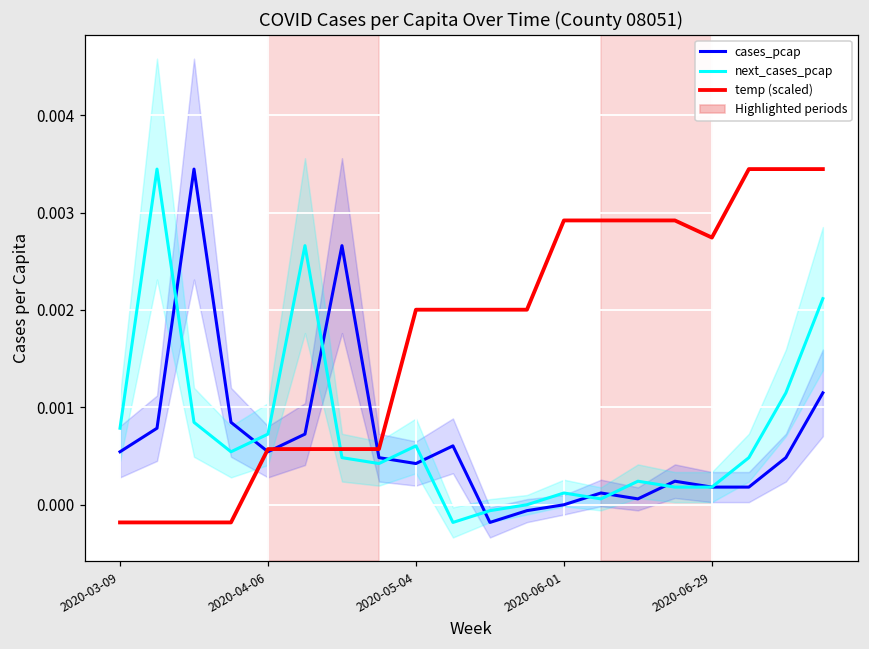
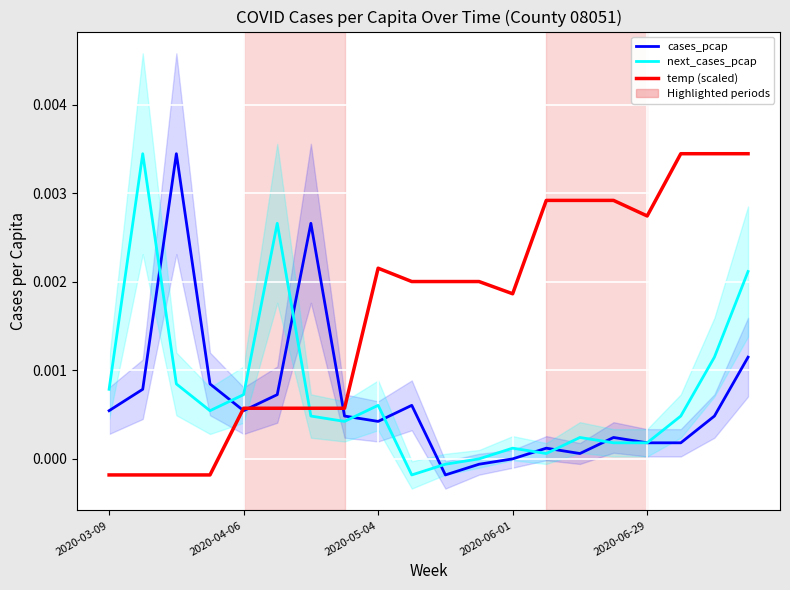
  {
    "temp (scaled)": {
      "2020-03-09": -0.0002,
-     "2020-05-04": 0.0020,
-     "2020-06-01": 0.0029,
+     "2020-05-04": 0.0022,
+     "2020-06-01": 0.0019,
      "2020-06-29": 0.0027
    }
  }
